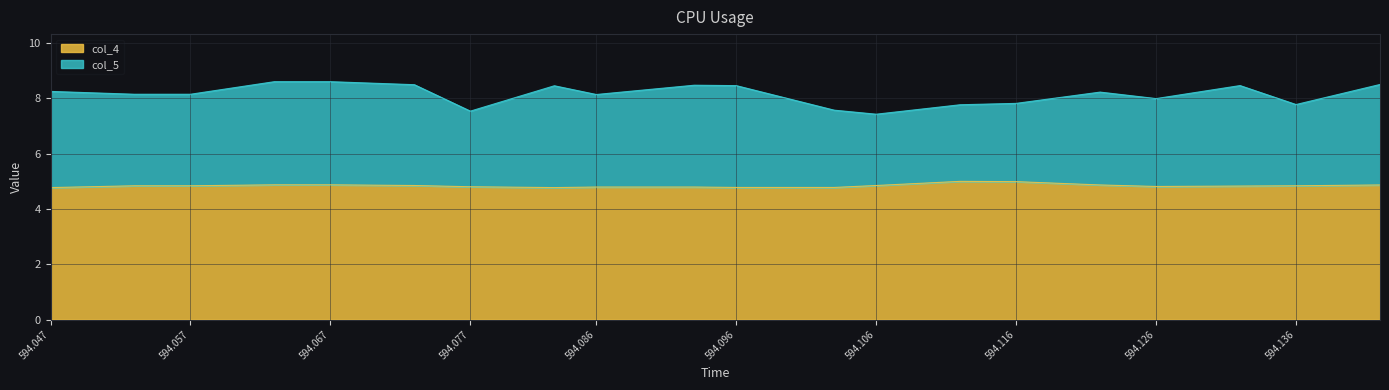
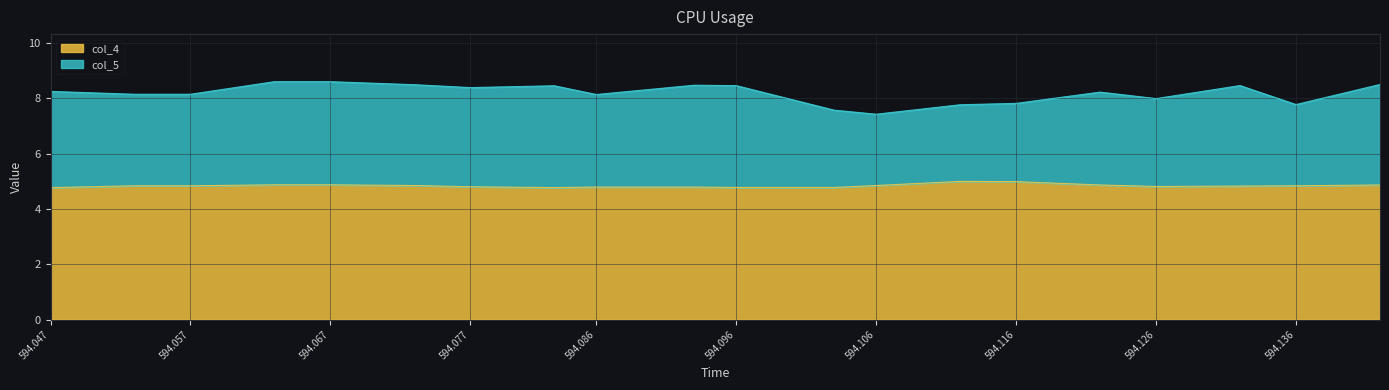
  {
    "col_4": {
      "594.047": 4.8,
      "594.057": 4.8,
      "594.067": 4.9,
      "594.077": 4.8,
      "594.086": 4.8,
      "594.096": 4.8,
      "594.106": 4.9,
      "594.116": 5.0,
      "594.126": 4.8,
      "594.136": 4.8
    },
    "col_5": {
      "594.047": 3.5,
      "594.057": 3.3,
      "594.067": 3.7,
-     "594.077": 2.7,
+     "594.077": 3.6,
      "594.086": 3.3,
      "594.096": 3.7,
      "594.106": 2.6,
      "594.116": 2.8,
      "594.126": 3.2,
      "594.136": 2.9
    }
  }
